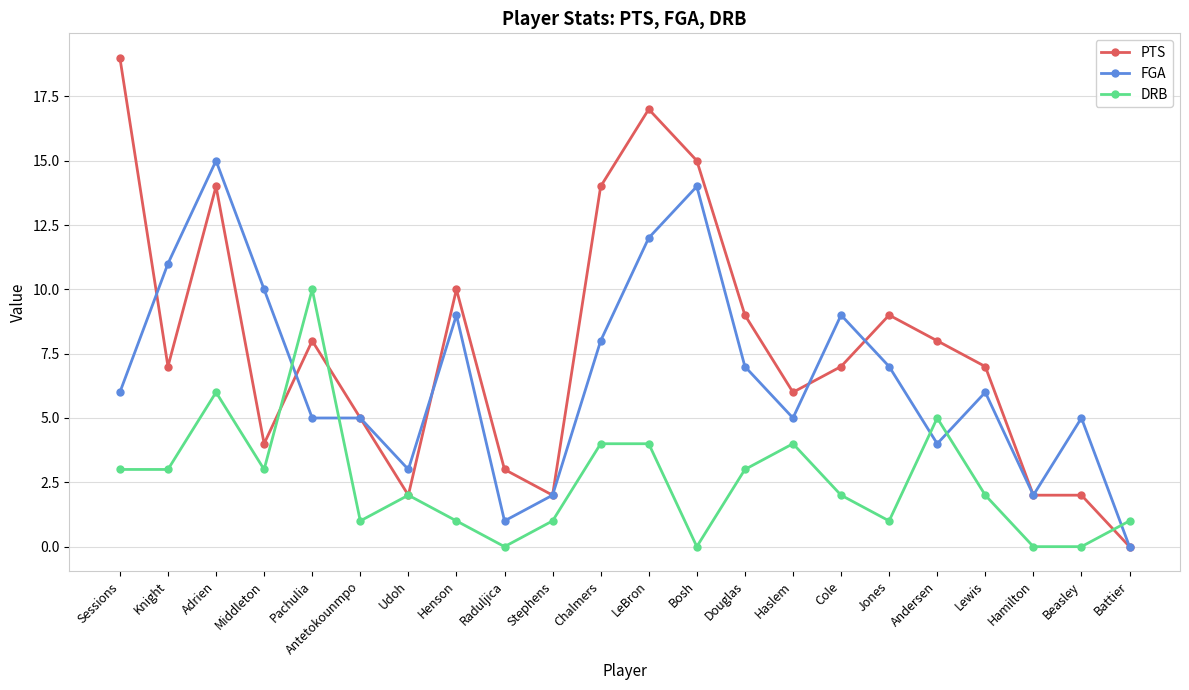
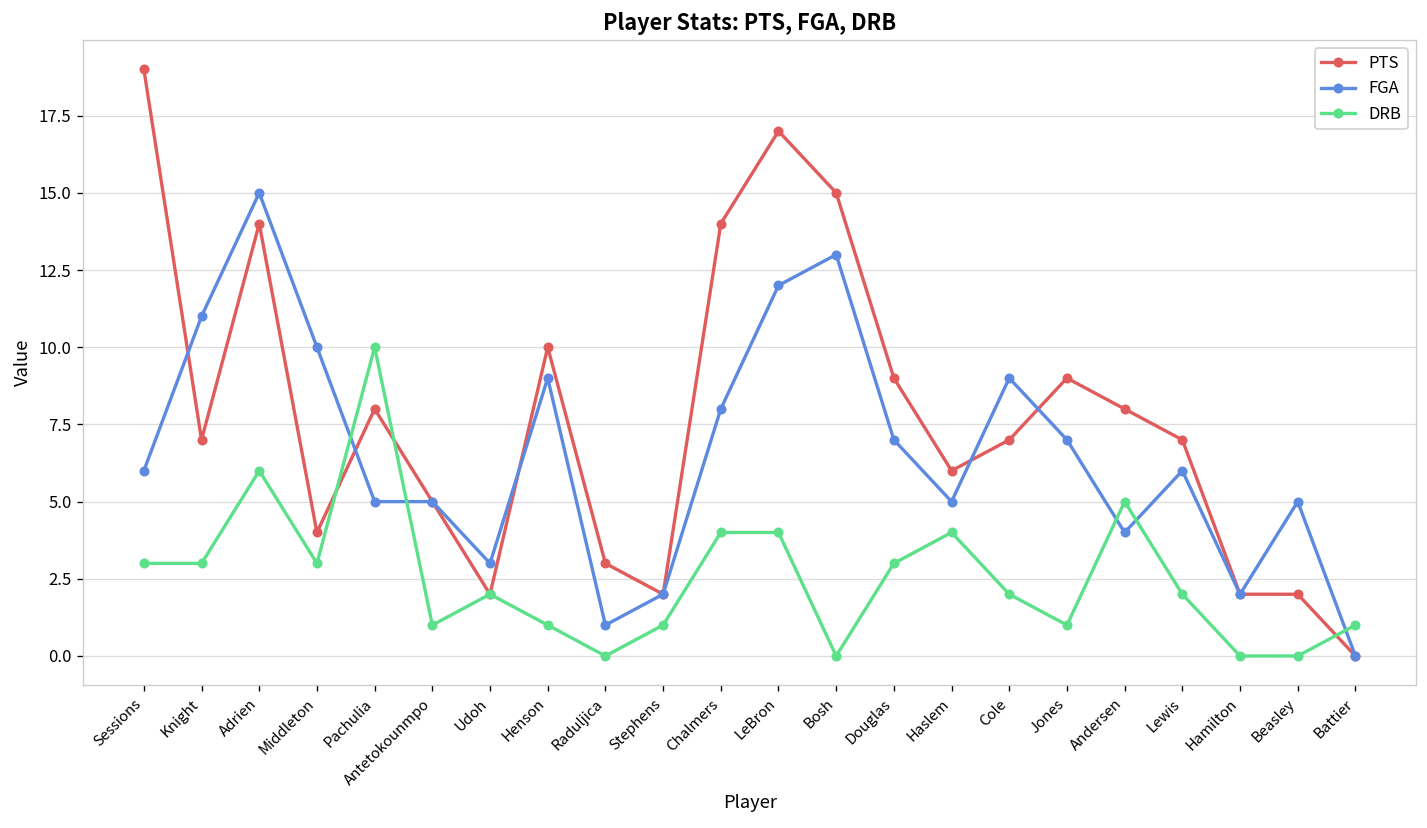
  {
    "PTS": {
      "Sessions": 19,
      "Knight": 7,
      "Adrien": 14,
      "Middleton": 4,
      "Pachulia": 8,
      "Henson": 10,
      "Raduljica": 3,
      "Chalmers": 14,
      "LeBron": 17,
      "Bosh": 15,
      "Douglas": 9,
      "Haslem": 6,
      "Cole": 7,
      "Jones": 9,
      "Andersen": 8,
      "Lewis": 7,
      "Beasley": 2
    },
    "FGA": {
      "Sessions": 6,
      "Knight": 11,
      "Adrien": 15,
      "Middleton": 10,
      "Pachulia": 5,
      "Udoh": 3,
      "Henson": 9,
      "Raduljica": 1,
      "Chalmers": 8,
      "LeBron": 12,
-     "Bosh": 14,
+     "Bosh": 13,
      "Douglas": 7,
      "Haslem": 5,
      "Cole": 9,
      "Jones": 7,
      "Andersen": 4,
      "Lewis": 6,
      "Beasley": 5
    },
    "DRB": {
      "Sessions": 3,
      "Knight": 3,
      "Adrien": 6,
      "Middleton": 3,
      "Pachulia": 10,
      "Antetokounmpo": 1,
      "Henson": 1,
      "Raduljica": 0,
      "Stephens": 1,
      "Chalmers": 4,
      "LeBron": 4,
      "Bosh": 0,
      "Douglas": 3,
      "Haslem": 4,
      "Cole": 2,
      "Jones": 1,
      "Andersen": 5,
      "Lewis": 2,
      "Hamilton": 0,
      "Beasley": 0,
      "Battier": 1
    }
  }
